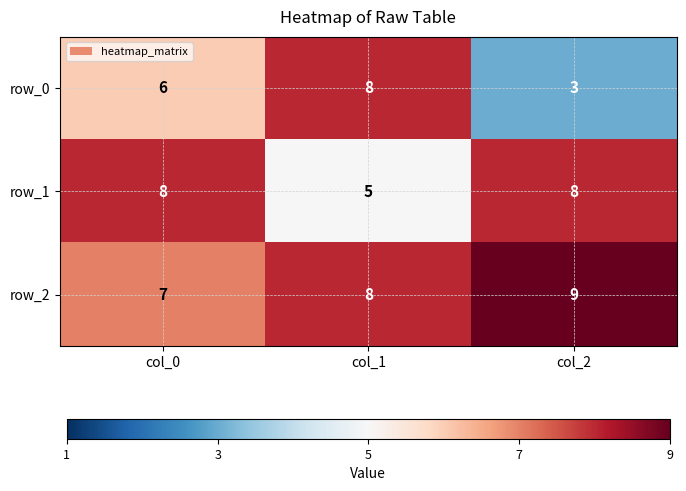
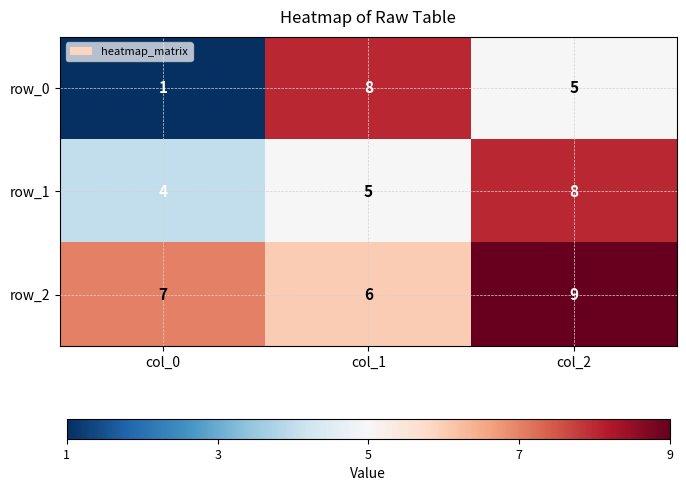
  {
    "row_0": {
-     "col_0": 6,
+     "col_0": 1,
      "col_1": 8,
-     "col_2": 3
+     "col_2": 5
    },
    "row_1": {
-     "col_0": 8,
+     "col_0": 4,
      "col_1": 5,
      "col_2": 8
    },
    "row_2": {
      "col_0": 7,
-     "col_1": 8,
+     "col_1": 6,
      "col_2": 9
    }
  }
